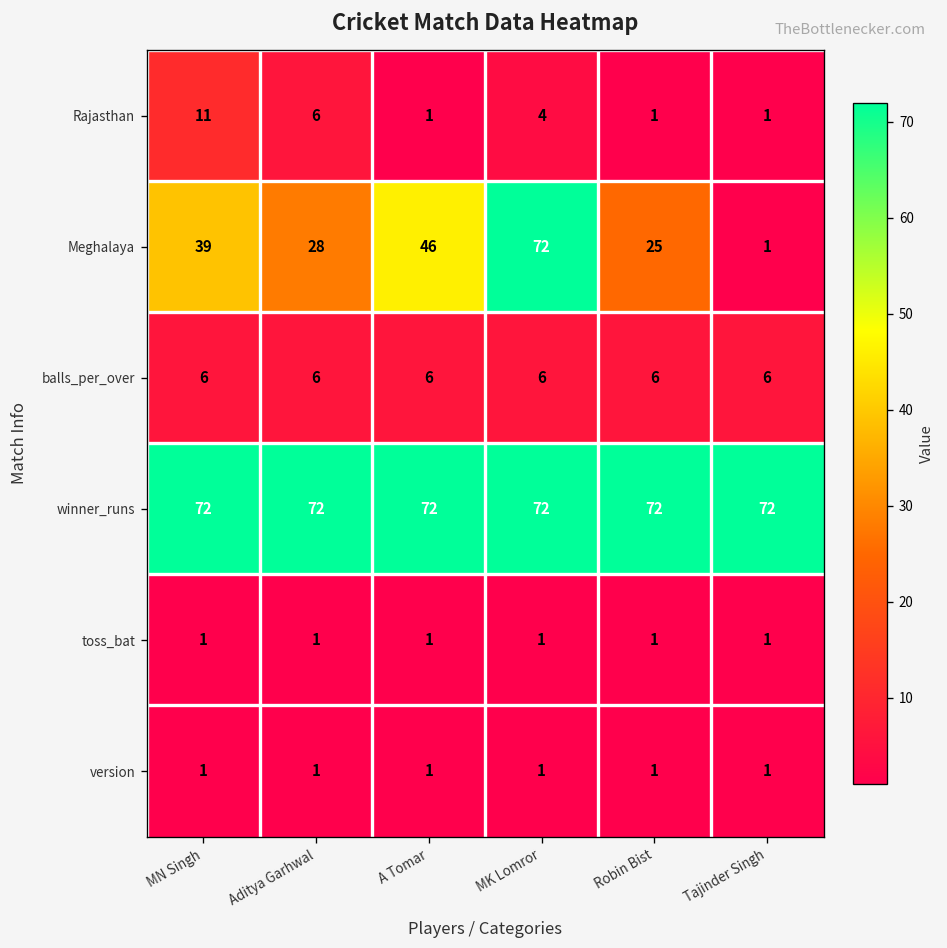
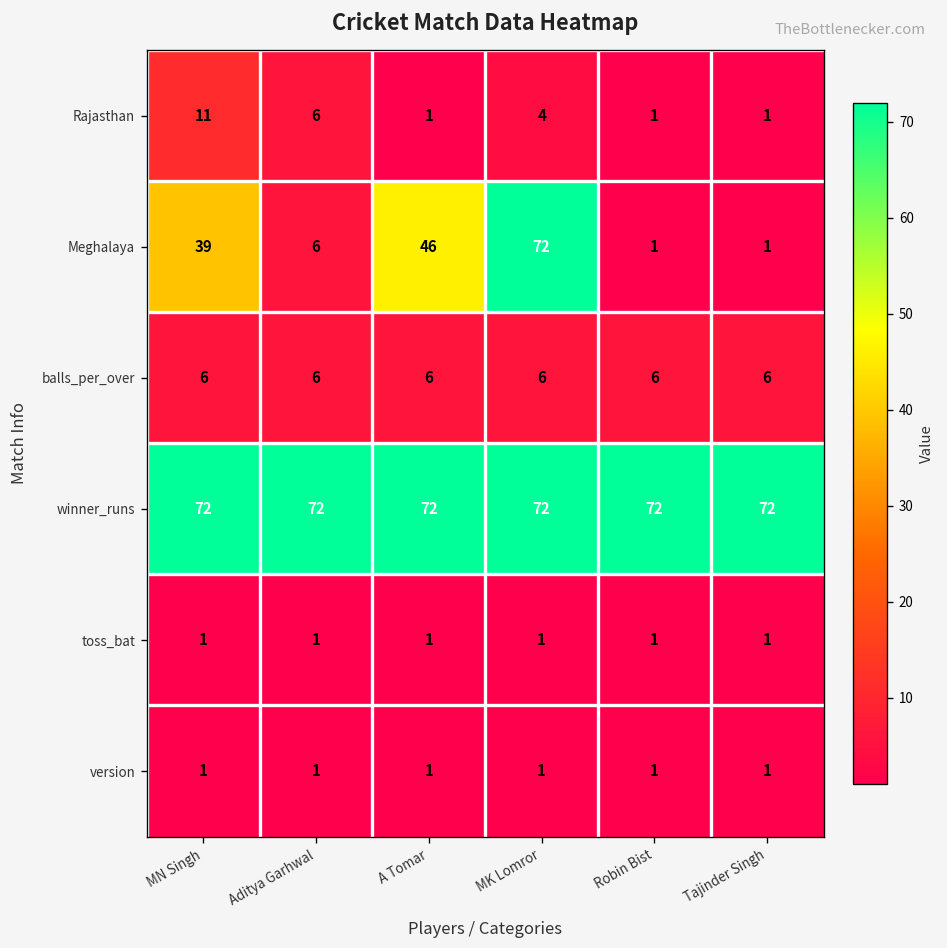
  {
    "Rajasthan": {
      "MN Singh": 11,
      "Aditya Garhwal": 6,
      "A Tomar": 1,
      "MK Lomror": 4,
      "Robin Bist": 1,
      "Tajinder Singh": 1
    },
    "Meghalaya": {
      "MN Singh": 39,
-     "Aditya Garhwal": 28,
+     "Aditya Garhwal": 6,
      "A Tomar": 46,
      "MK Lomror": 72,
-     "Robin Bist": 25,
+     "Robin Bist": 1,
      "Tajinder Singh": 1
    },
    "balls_per_over": {
      "MN Singh": 6,
      "Aditya Garhwal": 6,
      "A Tomar": 6,
      "MK Lomror": 6,
      "Robin Bist": 6,
      "Tajinder Singh": 6
    },
    "winner_runs": {
      "MN Singh": 72,
      "Aditya Garhwal": 72,
      "A Tomar": 72,
      "MK Lomror": 72,
      "Robin Bist": 72,
      "Tajinder Singh": 72
    },
    "toss_bat": {
      "MN Singh": 1,
      "Aditya Garhwal": 1,
      "A Tomar": 1,
      "MK Lomror": 1,
      "Robin Bist": 1,
      "Tajinder Singh": 1
    },
    "version": {
      "MN Singh": 1,
      "Aditya Garhwal": 1,
      "A Tomar": 1,
      "MK Lomror": 1,
      "Robin Bist": 1,
      "Tajinder Singh": 1
    }
  }
